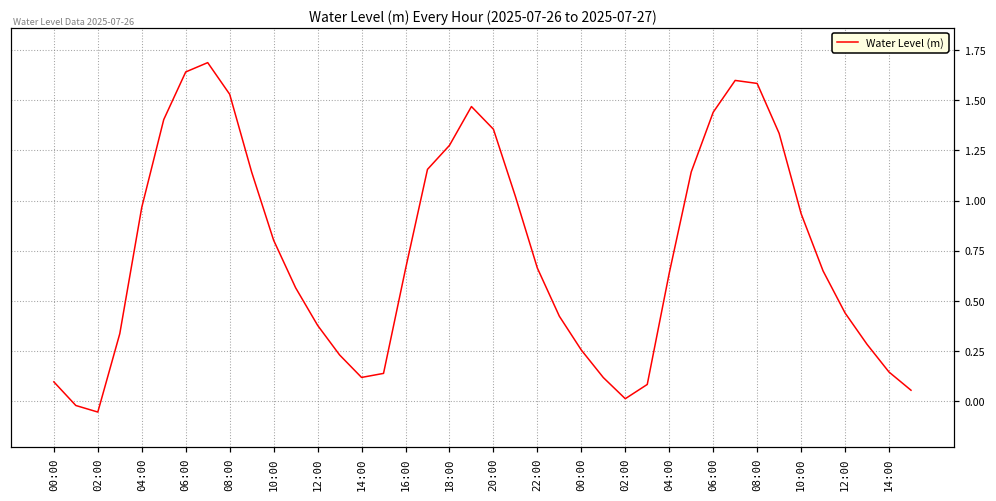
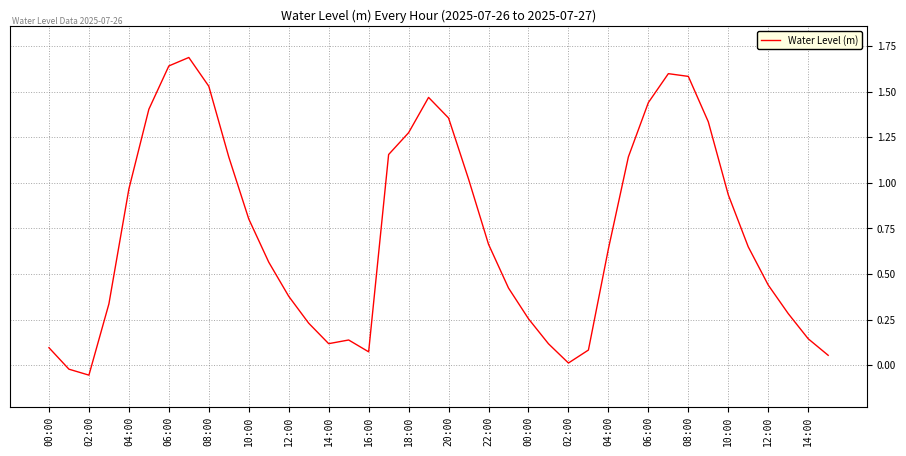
  {
-   "16:00": 0.66,
+   "16:00": 0.07,
    "18:00": 1.27,
    "20:00": 1.36,
    "22:00": 0.66
  }
